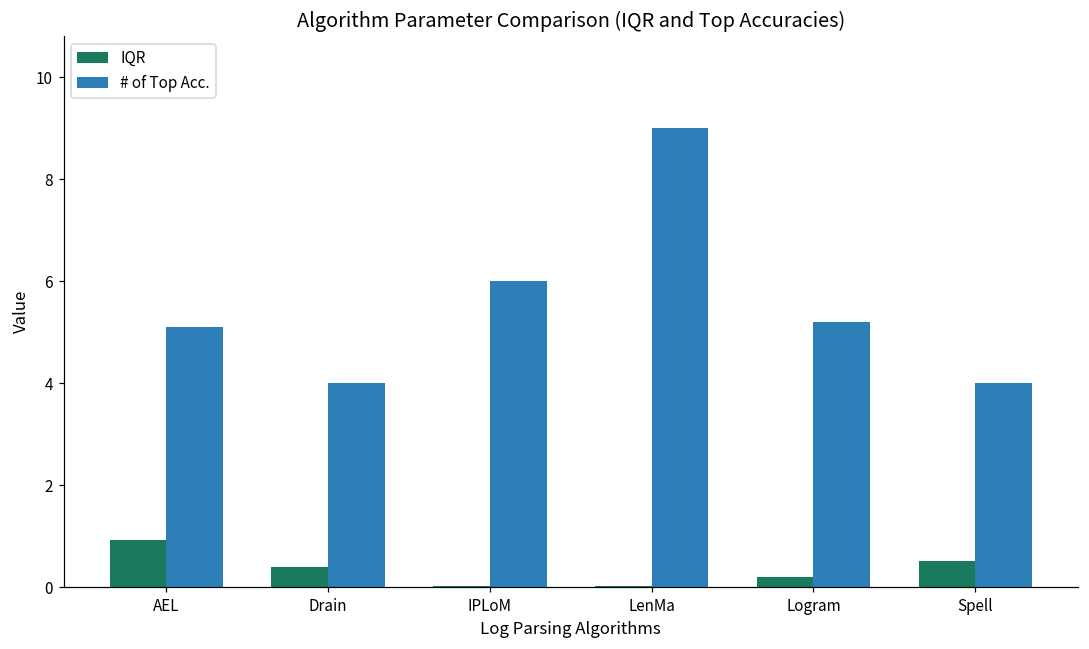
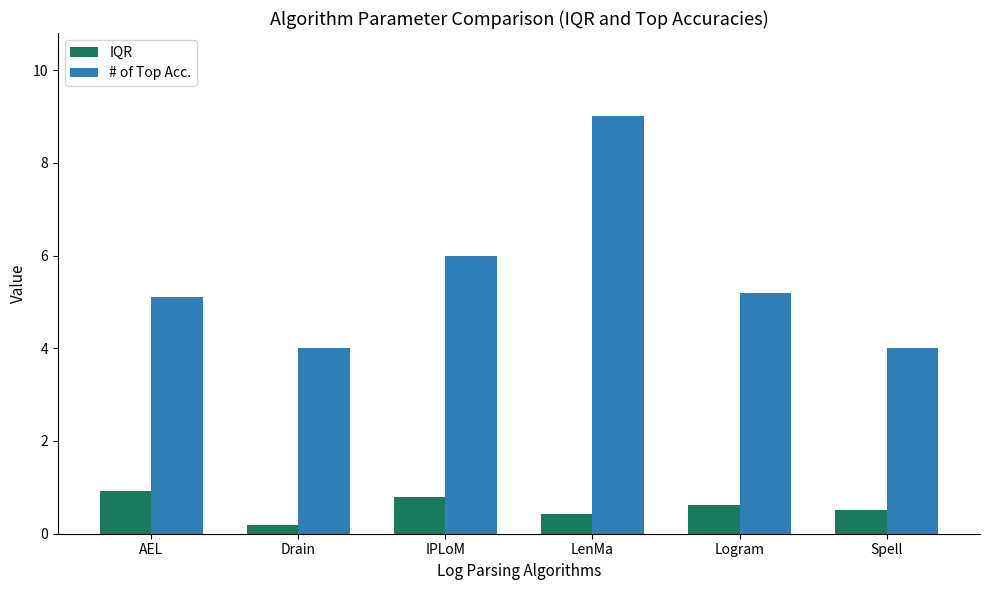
  {
    "IQR": {
      "AEL": 0.9,
-     "Drain": 0.4,
-     "IPLoM": 0.0,
-     "LenMa": 0.0,
-     "Logram": 0.2,
+     "Drain": 0.2,
+     "IPLoM": 0.8,
+     "LenMa": 0.4,
+     "Logram": 0.6,
      "Spell": 0.5
    },
    "# of Top Acc.": {
      "AEL": 5.1,
      "Drain": 4.0,
      "IPLoM": 6.0,
      "LenMa": 9.0,
      "Logram": 5.2,
      "Spell": 4.0
    }
  }
